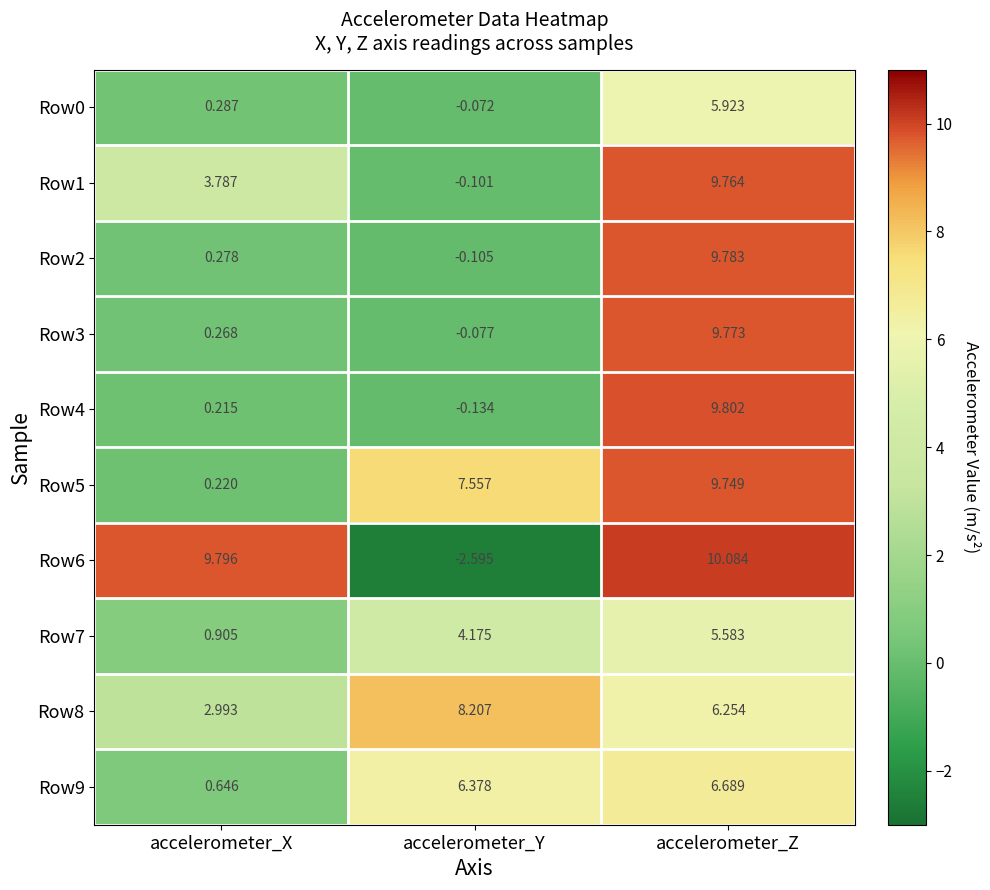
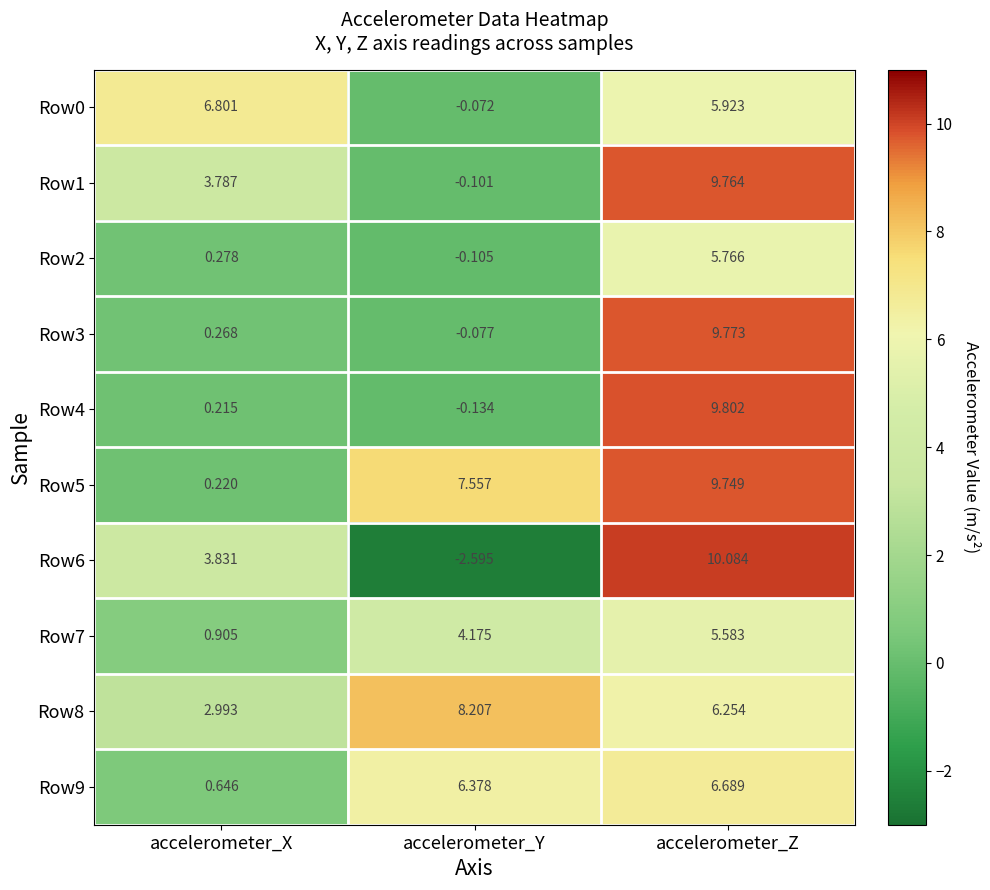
  {
    "Row0": {
-     "accelerometer_X": 0.287,
+     "accelerometer_X": 6.801,
      "accelerometer_Y": -0.072,
      "accelerometer_Z": 5.923
    },
    "Row1": {
      "accelerometer_X": 3.787,
      "accelerometer_Y": -0.101,
      "accelerometer_Z": 9.764
    },
    "Row2": {
      "accelerometer_X": 0.278,
      "accelerometer_Y": -0.105,
-     "accelerometer_Z": 9.783
+     "accelerometer_Z": 5.766
    },
    "Row3": {
      "accelerometer_X": 0.268,
      "accelerometer_Y": -0.077,
      "accelerometer_Z": 9.773
    },
    "Row4": {
      "accelerometer_X": 0.215,
      "accelerometer_Y": -0.134,
      "accelerometer_Z": 9.802
    },
    "Row5": {
      "accelerometer_X": 0.220,
      "accelerometer_Y": 7.557,
      "accelerometer_Z": 9.749
    },
    "Row6": {
-     "accelerometer_X": 9.796,
+     "accelerometer_X": 3.831,
      "accelerometer_Y": -2.595,
      "accelerometer_Z": 10.084
    },
    "Row7": {
      "accelerometer_X": 0.905,
      "accelerometer_Y": 4.175,
      "accelerometer_Z": 5.583
    },
    "Row8": {
      "accelerometer_X": 2.993,
      "accelerometer_Y": 8.207,
      "accelerometer_Z": 6.254
    },
    "Row9": {
      "accelerometer_X": 0.646,
      "accelerometer_Y": 6.378,
      "accelerometer_Z": 6.689
    }
  }
